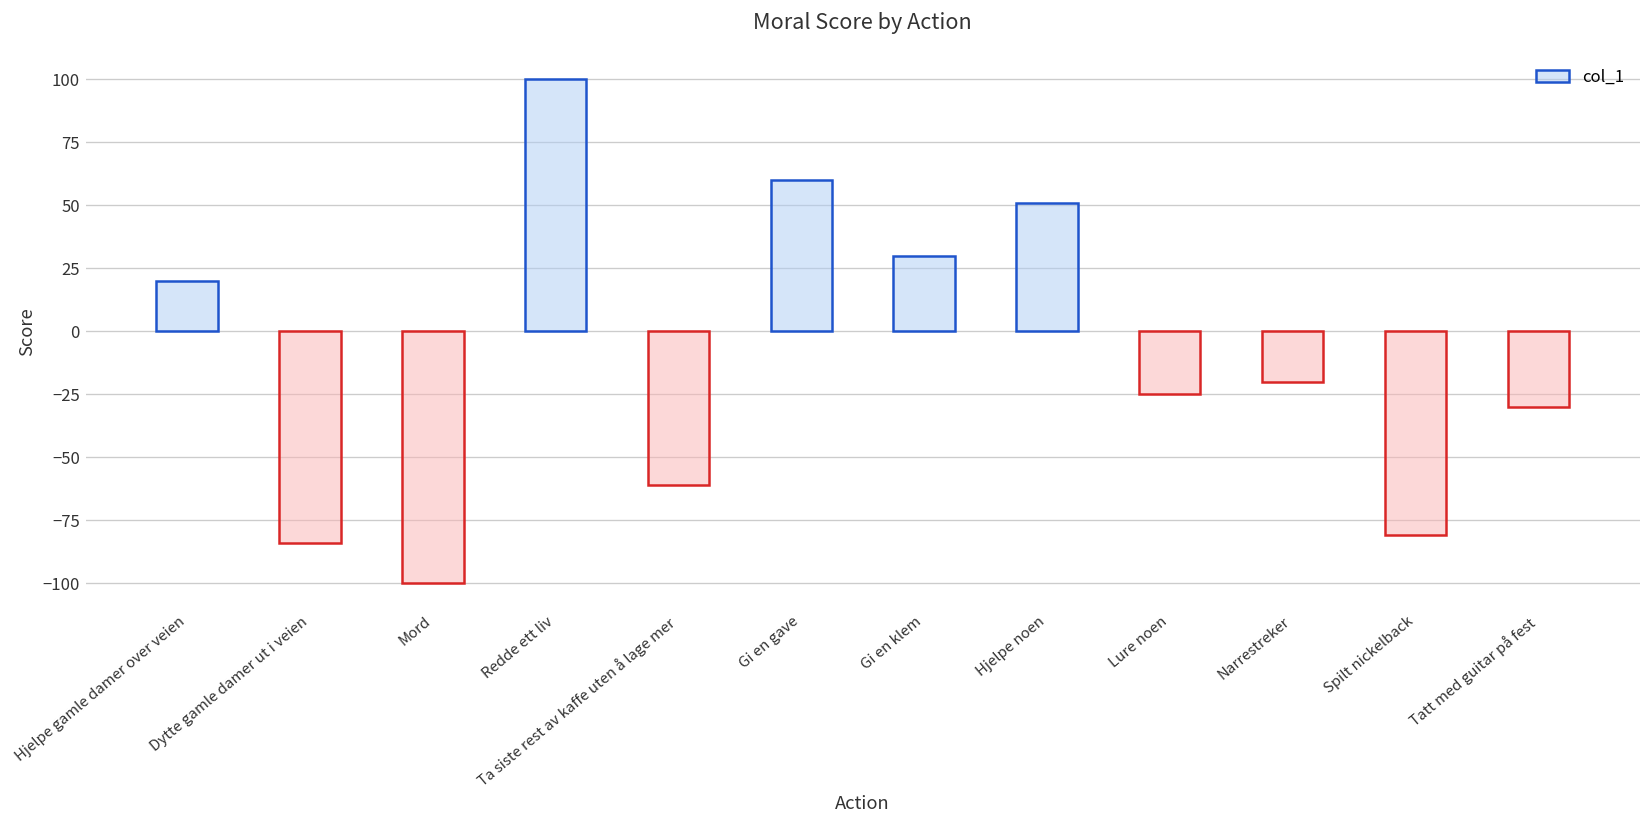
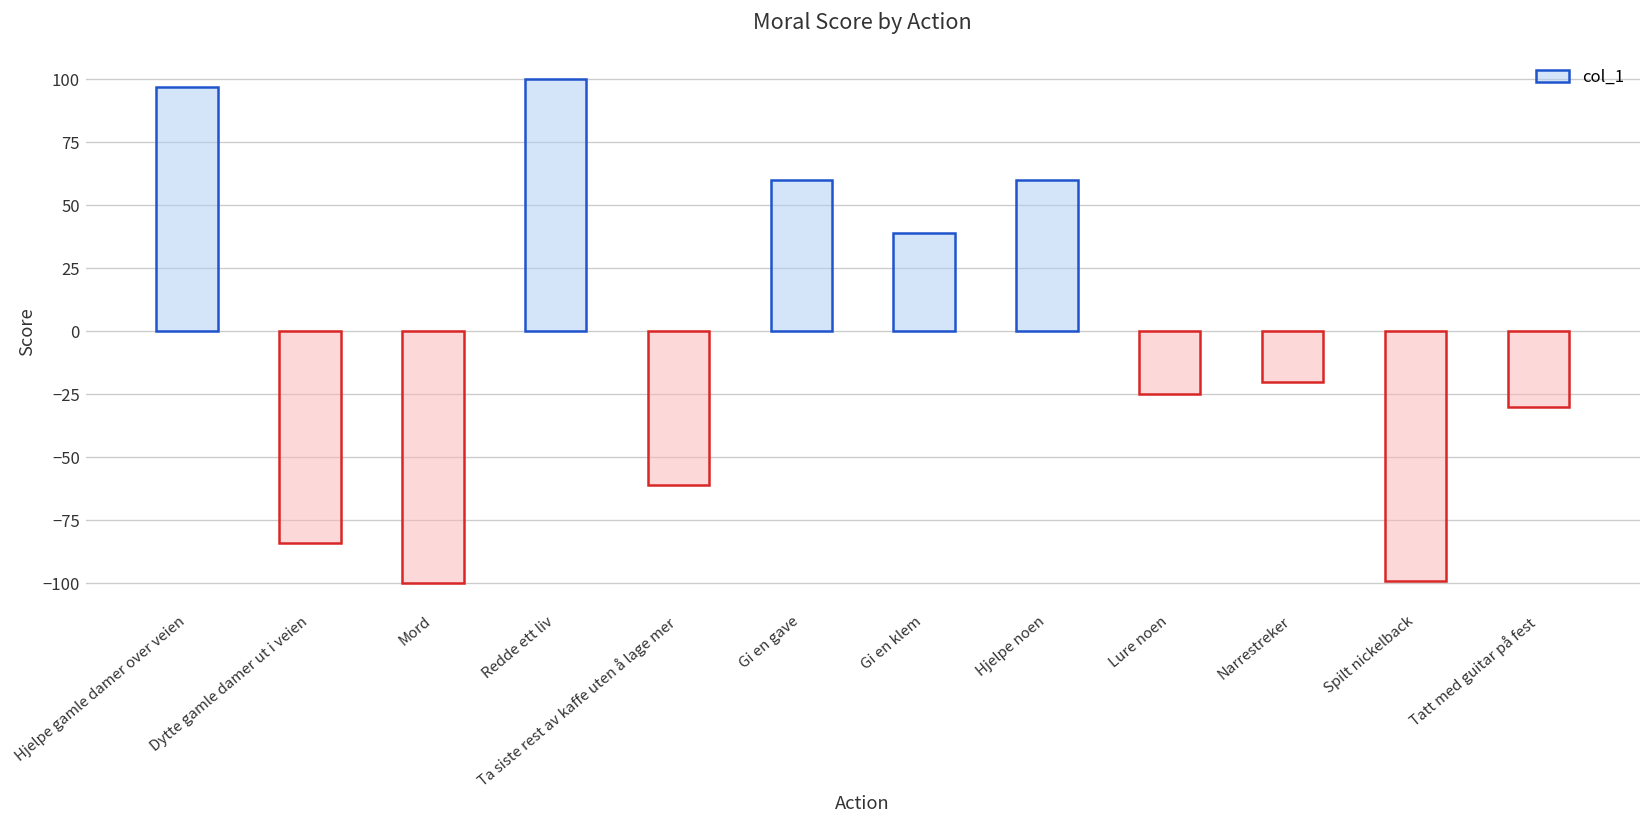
  {
-   "Hjelpe gamle damer over veien": 20,
+   "Hjelpe gamle damer over veien": 97,
    "Dytte gamle damer ut i veien": -84,
    "Mord": -100,
    "Redde ett liv": 100,
    "Ta siste rest av kaffe uten å lage mer": -61,
    "Gi en gave": 60,
-   "Gi en klem": 30,
-   "Hjelpe noen": 51,
+   "Gi en klem": 39,
+   "Hjelpe noen": 60,
    "Lure noen": -25,
    "Narrestreker": -20,
-   "Spilt nickelback": -81,
+   "Spilt nickelback": -99,
    "Tatt med guitar på fest": -30
  }
